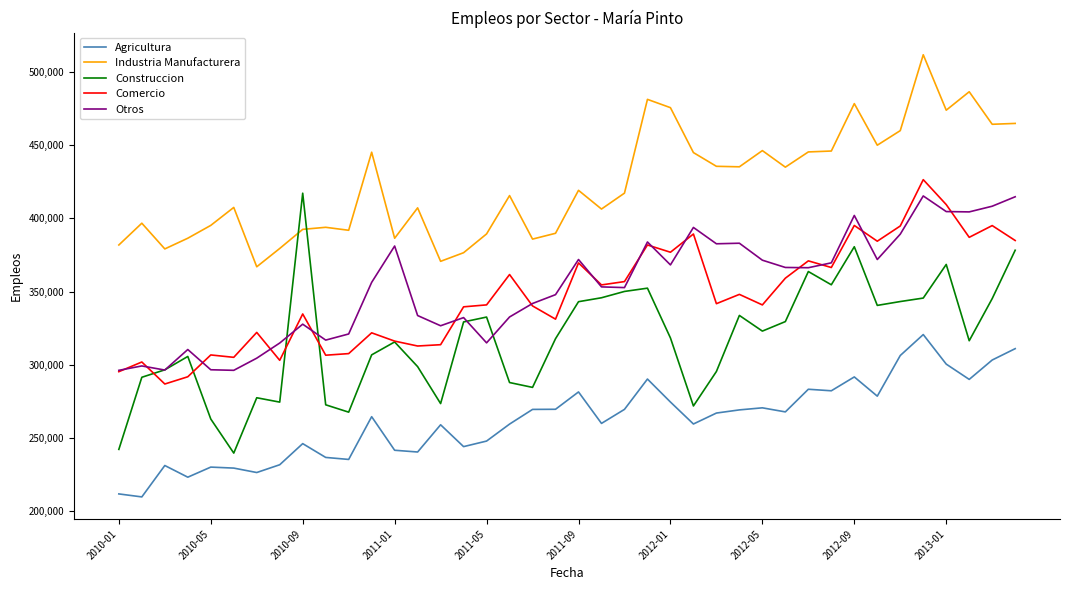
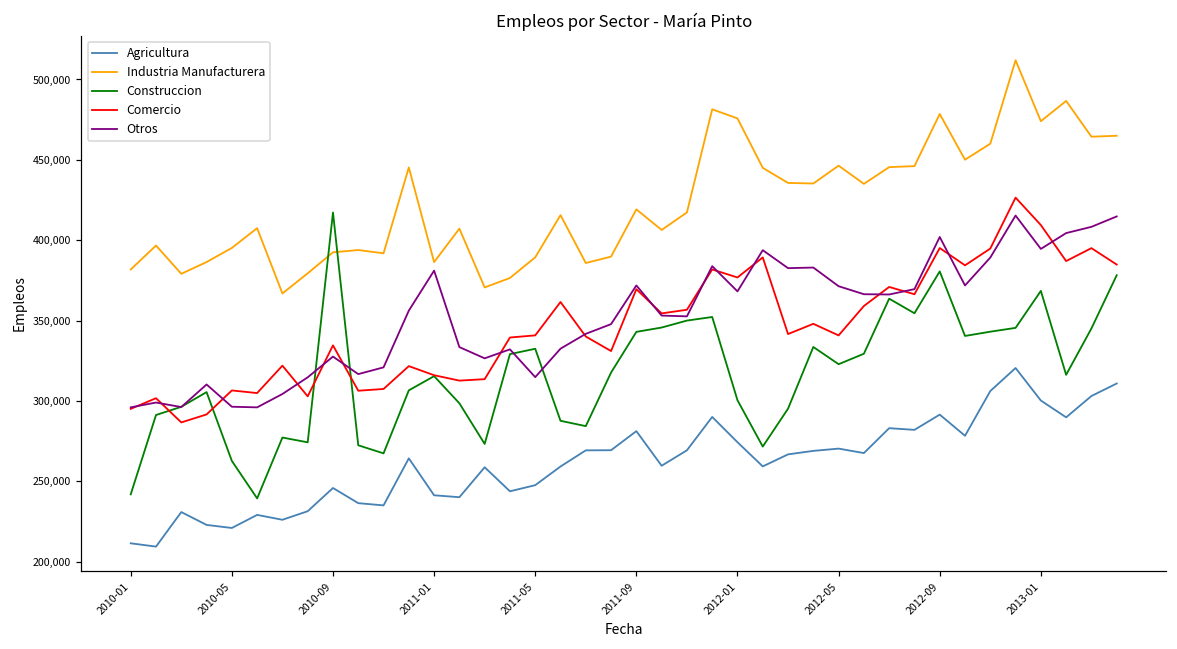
  {
    "Agricultura": {
      "2010-01": "212,000",
-     "2010-05": "230,000",
+     "2010-05": "221,000",
      "2010-09": "246,000",
      "2011-01": "241,000",
      "2011-05": "248,000",
      "2011-09": "281,000",
      "2012-01": "274,000",
      "2012-05": "270,000",
      "2012-09": "292,000",
      "2013-01": "300,000"
    },
    "Industria Manufacturera": {
      "2010-01": "382,000",
      "2010-05": "395,000",
      "2010-09": "393,000",
      "2011-01": "386,000",
      "2011-05": "389,000",
      "2011-09": "419,000",
      "2012-01": "476,000",
      "2012-05": "446,000",
      "2012-09": "479,000",
      "2013-01": "474,000"
    },
    "Construccion": {
      "2010-01": "242,000",
      "2010-05": "263,000",
      "2010-09": "417,000",
      "2011-05": "333,000",
      "2011-09": "343,000",
-     "2012-01": "318,000",
+     "2012-01": "301,000",
      "2012-05": "323,000",
      "2012-09": "381,000",
      "2013-01": "369,000"
    },
    "Comercio": {
      "2010-05": "307,000",
      "2010-09": "335,000",
      "2011-05": "341,000",
      "2011-09": "370,000",
      "2012-01": "377,000",
      "2012-05": "341,000",
      "2012-09": "395,000",
      "2013-01": "409,000"
    },
    "Otros": {
      "2010-05": "296,000",
      "2010-09": "328,000",
      "2011-01": "381,000",
      "2011-05": "315,000",
      "2011-09": "372,000",
      "2012-01": "368,000",
      "2012-05": "371,000",
      "2012-09": "402,000",
-     "2013-01": "405,000"
+     "2013-01": "395,000"
    }
  }
